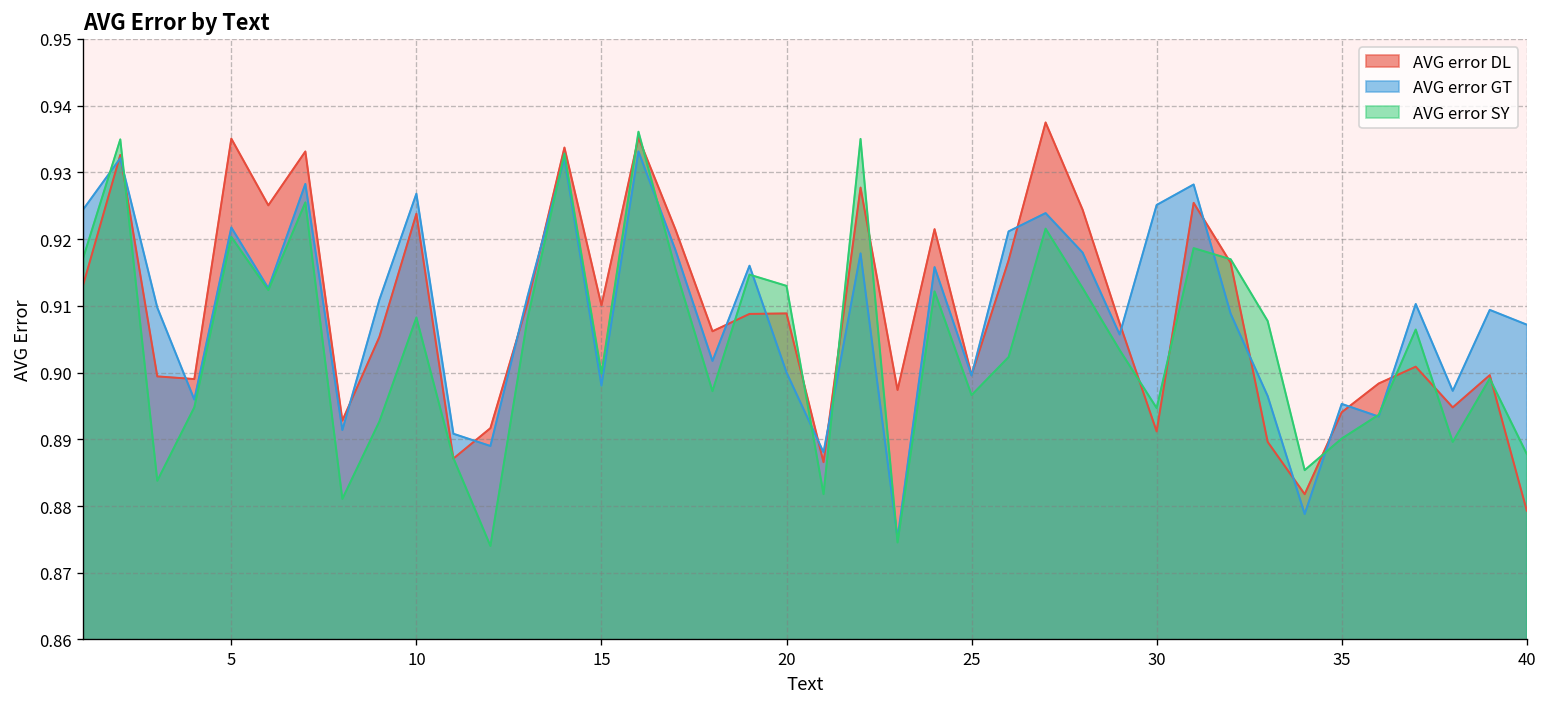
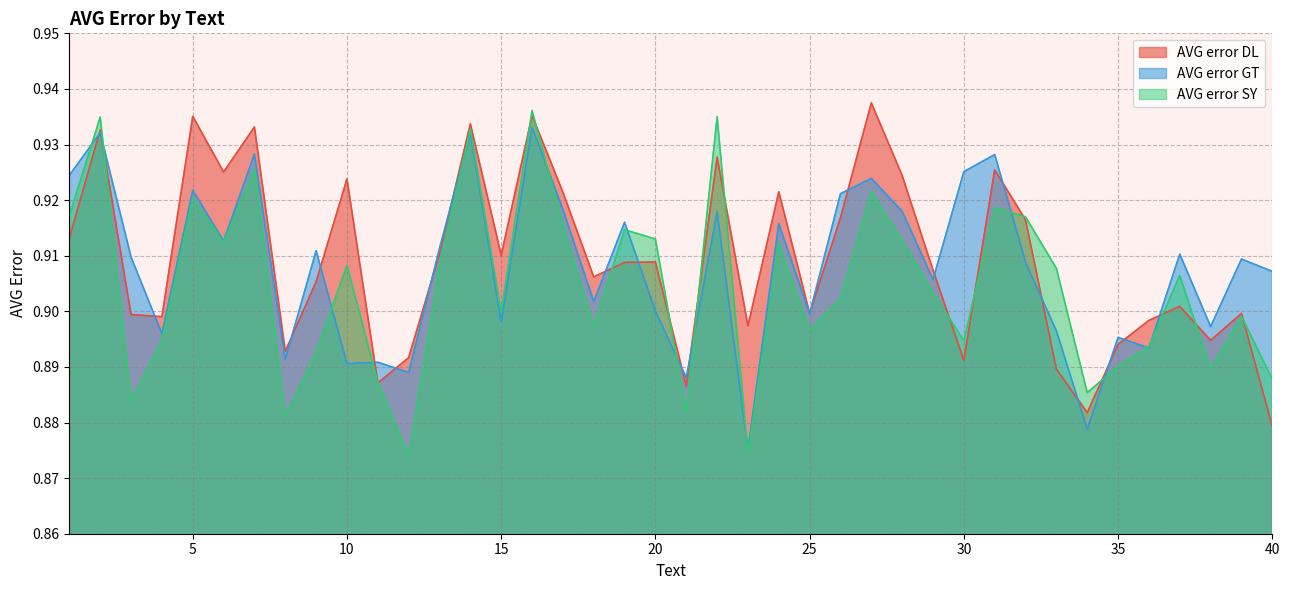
  {
    "AVG error DL": {
      "5": 0.935,
      "10": 0.924,
      "15": 0.910,
      "20": 0.909,
      "30": 0.891,
      "35": 0.894,
      "40": 0.879
    },
    "AVG error GT": {
      "5": 0.922,
-     "10": 0.927,
+     "10": 0.891,
      "15": 0.898,
      "20": 0.900,
      "30": 0.925,
      "35": 0.895,
      "40": 0.907
    },
    "AVG error SY": {
      "5": 0.920,
      "10": 0.908,
      "15": 0.900,
      "20": 0.913,
      "25": 0.897,
      "30": 0.895,
      "35": 0.890,
      "40": 0.888
    }
  }
